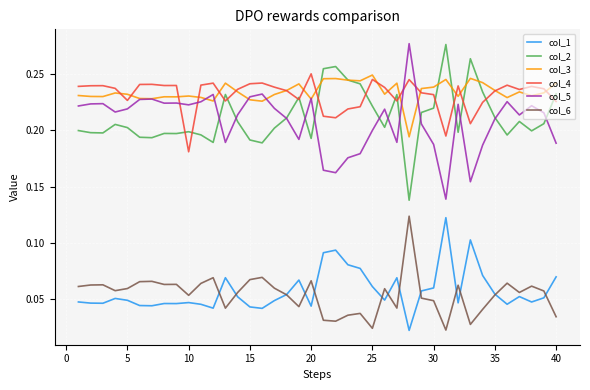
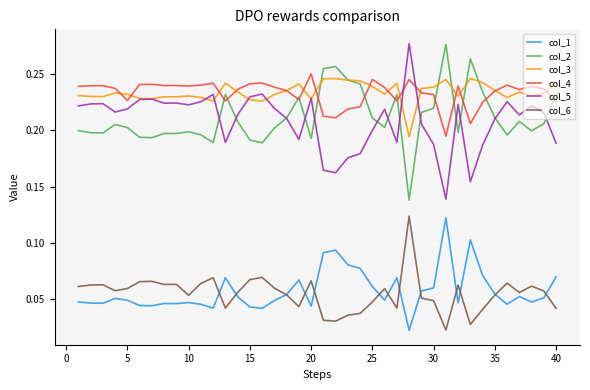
  {
    "col_1": {
      "5": 0.049,
      "10": 0.047,
      "15": 0.043,
      "20": 0.044,
      "25": 0.061,
      "30": 0.060,
      "40": 0.070
    },
    "col_2": {
      "5": 0.202,
      "10": 0.199,
      "15": 0.191,
      "20": 0.193,
-     "25": 0.222,
+     "25": 0.211,
      "30": 0.220
    },
    "col_3": {
      "5": 0.232,
      "10": 0.231,
      "15": 0.227,
-     "25": 0.249,
+     "25": 0.239,
      "30": 0.238
    },
    "col_4": {
      "5": 0.227,
-     "10": 0.181,
+     "10": 0.239,
      "15": 0.241,
      "20": 0.250,
      "25": 0.245,
      "30": 0.232
    },
    "col_5": {
      "5": 0.219,
      "10": 0.223,
      "15": 0.230,
      "25": 0.200,
      "30": 0.187,
      "40": 0.189
    },
    "col_6": {
      "5": 0.059,
      "10": 0.053,
      "15": 0.067,
      "20": 0.066,
-     "25": 0.024,
+     "25": 0.047,
      "30": 0.048,
-     "40": 0.034
+     "40": 0.042
    }
  }
